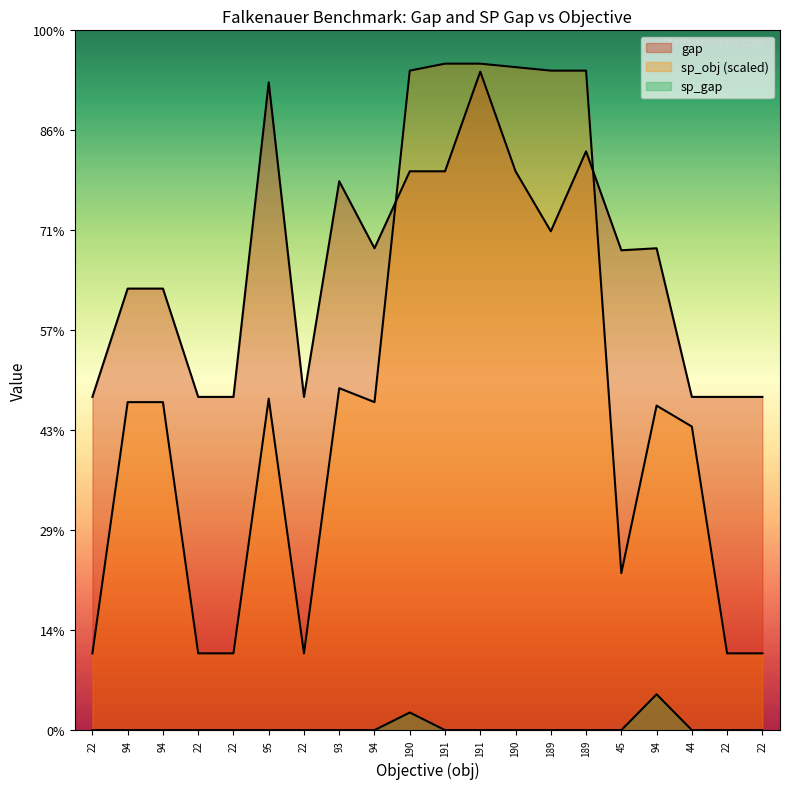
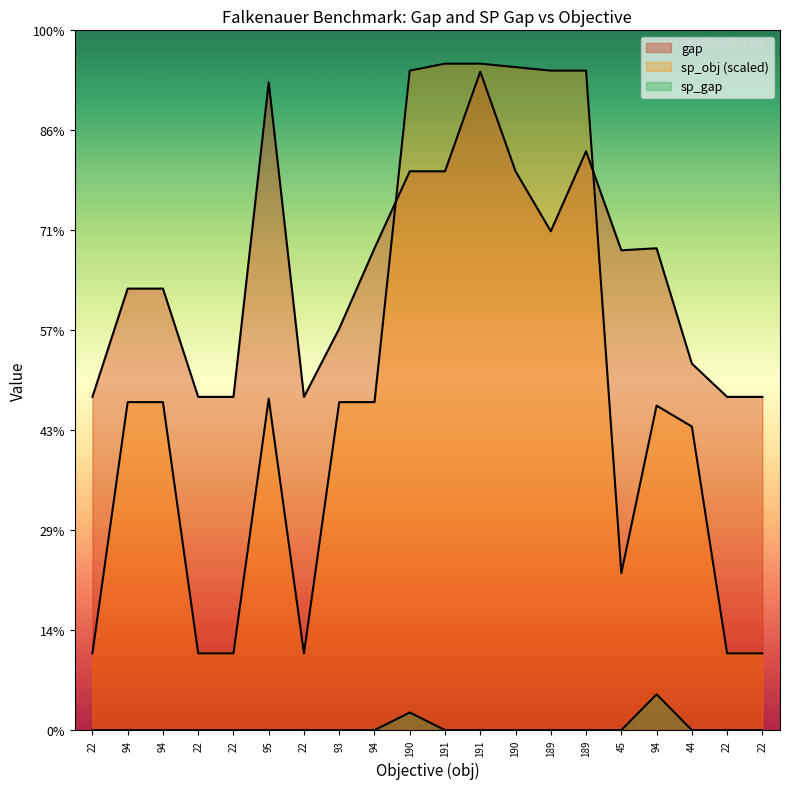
  {
    "gap": {
      "95": "93%",
-     "93": "78%",
+     "93": "57%",
      "45": "69%",
-     "44": "48%"
+     "44": "52%"
    },
    "sp_obj (scaled)": {
      "95": "47%",
-     "93": "49%",
+     "93": "47%",
      "45": "22%",
      "44": "43%"
    },
    "sp_gap": {
      "95": "0%",
      "93": "0%",
      "45": "0%",
      "44": "0%"
    }
  }
